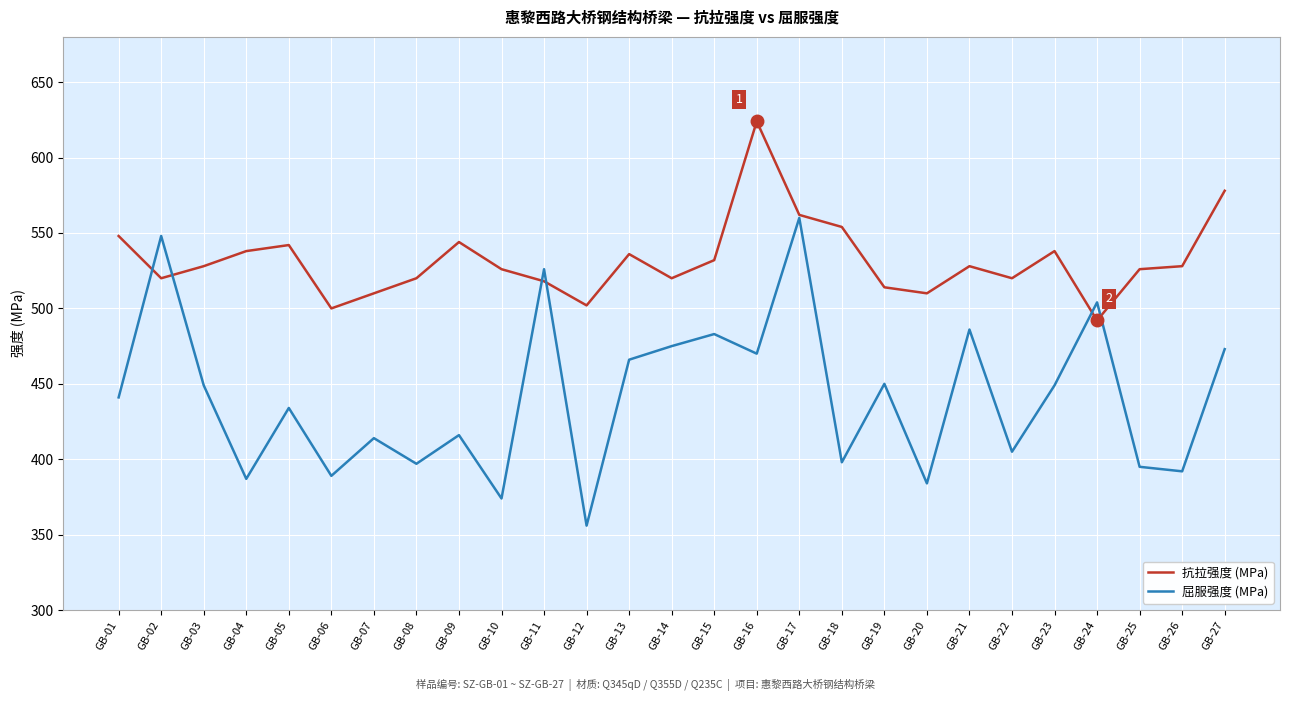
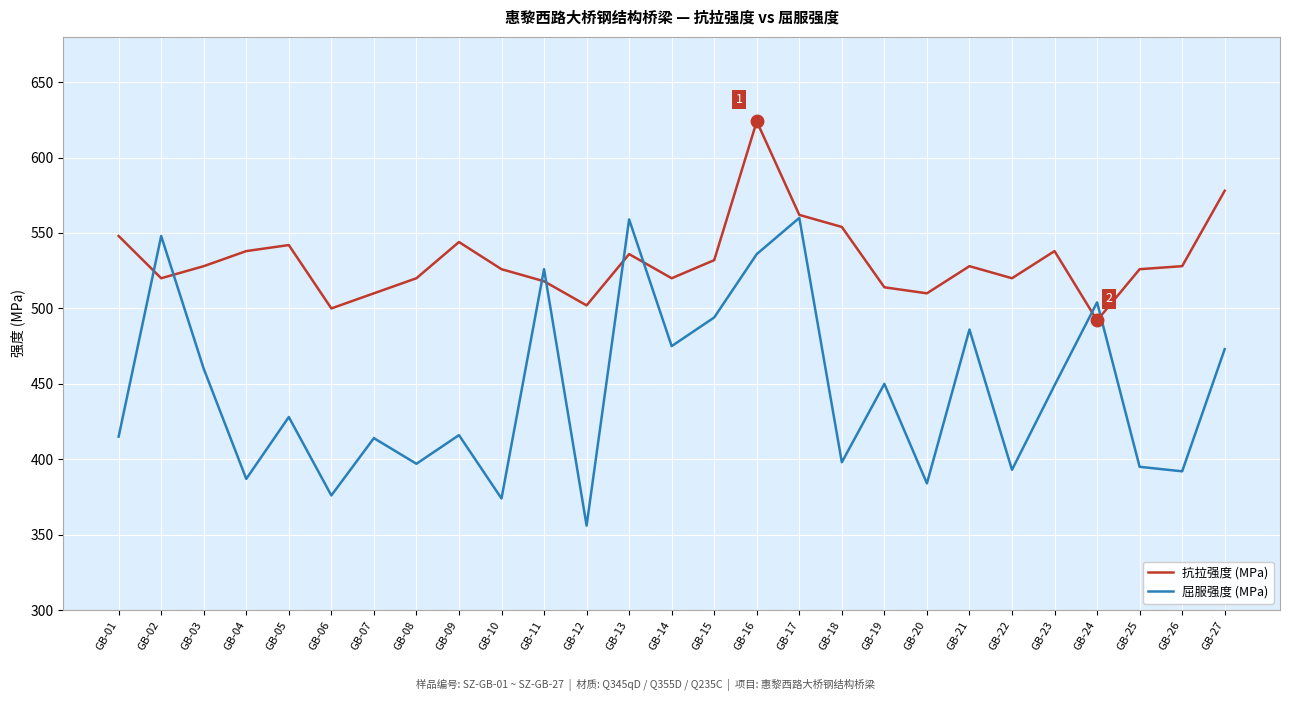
  {
    "屈服强度 (MPa)": {
-     "GB-01": 441,
+     "GB-01": 415,
      "GB-02": 548,
-     "GB-03": 449,
+     "GB-03": 460,
      "GB-04": 387,
-     "GB-05": 434,
-     "GB-06": 389,
+     "GB-05": 428,
+     "GB-06": 376,
      "GB-07": 414,
      "GB-08": 397,
      "GB-09": 416,
      "GB-10": 374,
      "GB-11": 526,
      "GB-12": 356,
-     "GB-13": 466,
+     "GB-13": 559,
      "GB-14": 475,
-     "GB-15": 483,
-     "GB-16": 470,
+     "GB-15": 494,
+     "GB-16": 536,
      "GB-17": 560,
      "GB-18": 398,
      "GB-19": 450,
      "GB-20": 384,
      "GB-21": 486,
-     "GB-22": 405,
+     "GB-22": 393,
      "GB-23": 449,
      "GB-25": 395,
      "GB-26": 392,
      "GB-27": 473
    }
  }
